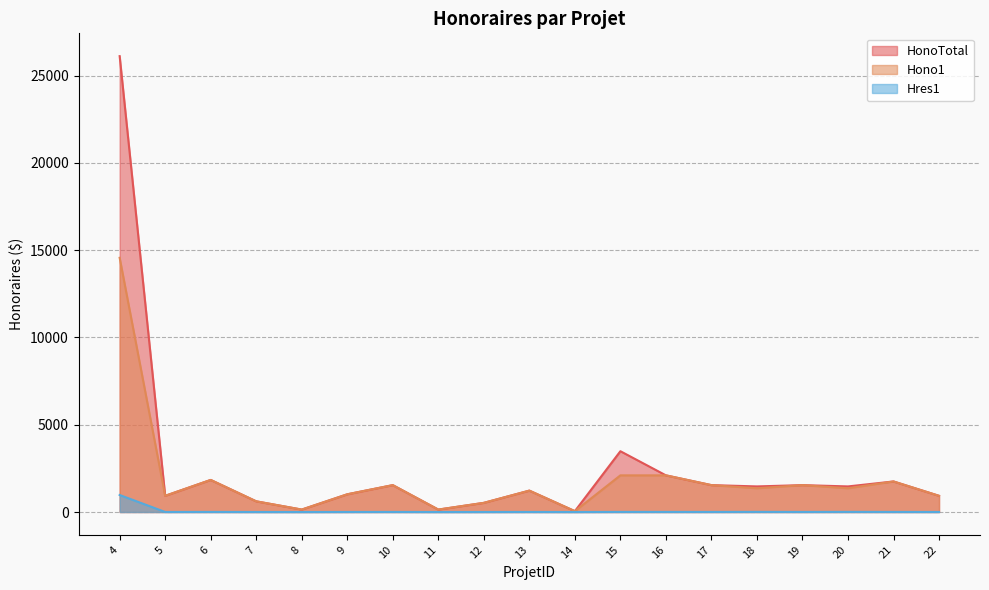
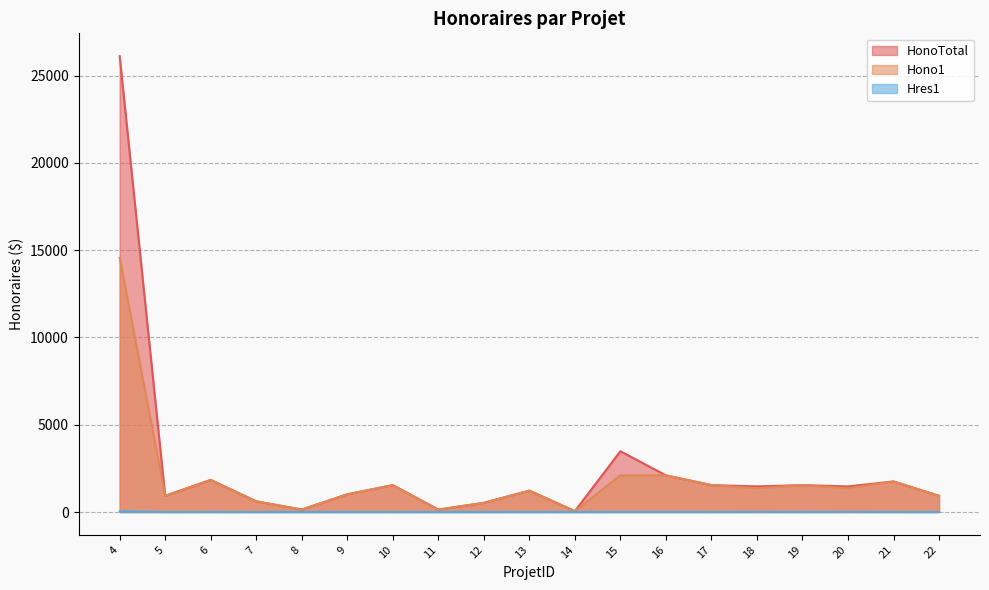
  {
    "Hres1": {
-     "4": 1000,
+     "4": 0,
      "5": 0,
      "6": 0,
      "7": 0,
      "9": 0,
      "10": 0,
      "12": 0,
      "13": 0,
      "15": 0,
      "16": 0,
      "17": 0,
      "18": 0,
      "19": 0,
      "20": 0,
      "21": 0,
      "22": 0
    }
  }
